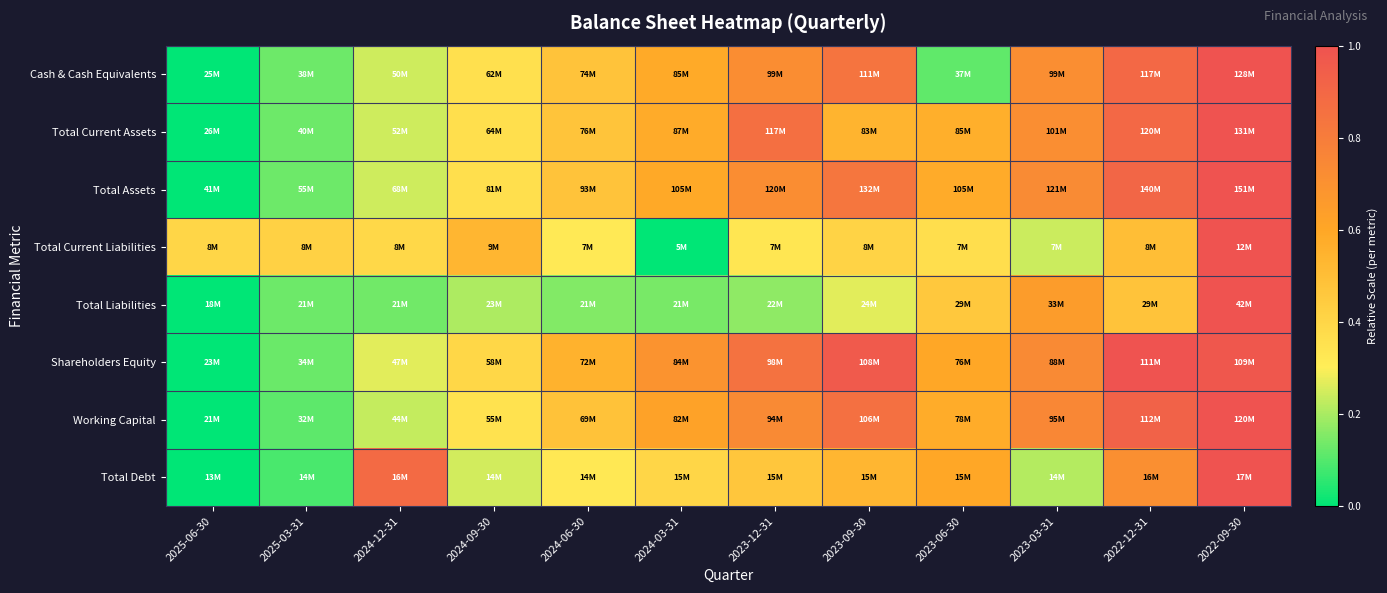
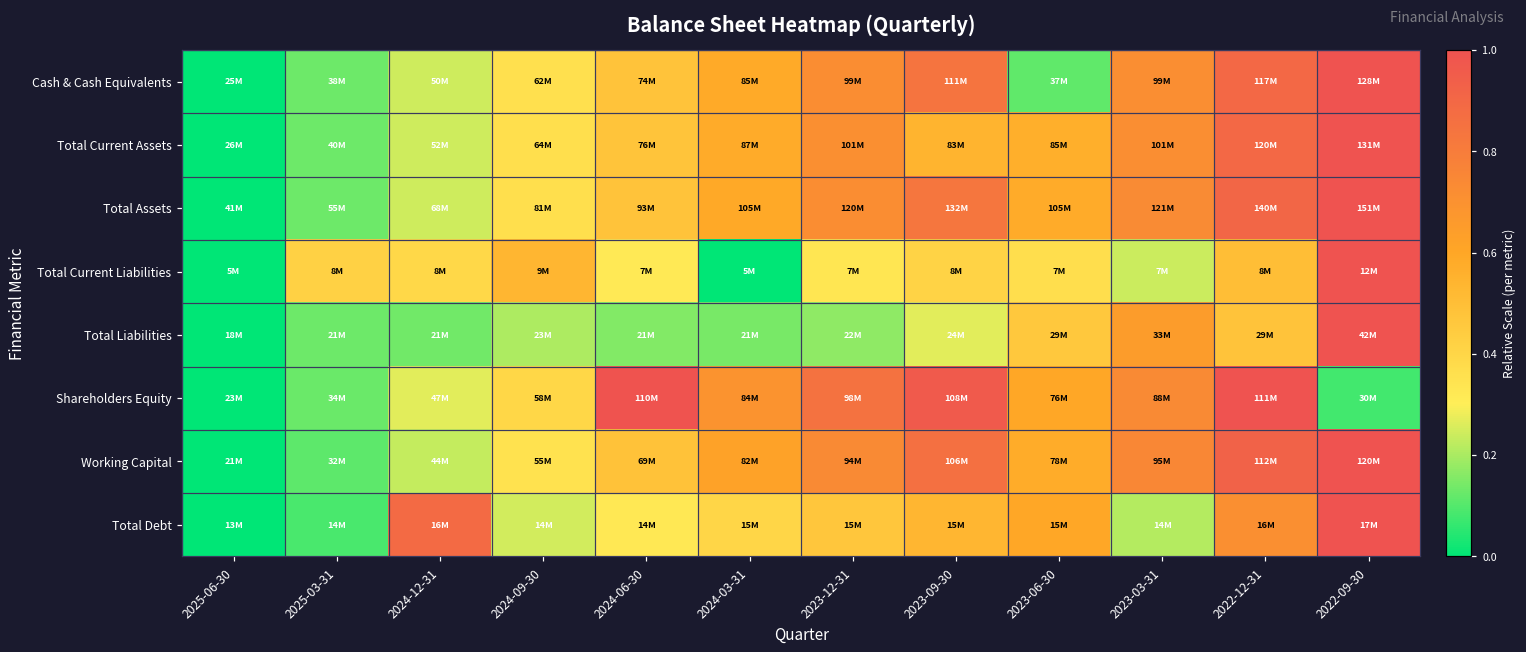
  {
    "Cash & Cash Equivalents": {
      "2025-06-30": "25M",
      "2025-03-31": "38M",
      "2024-12-31": "50M",
      "2024-09-30": "62M",
      "2024-06-30": "74M",
      "2024-03-31": "85M",
      "2023-12-31": "99M",
      "2023-09-30": "111M",
      "2023-06-30": "37M",
      "2023-03-31": "99M",
      "2022-12-31": "117M",
      "2022-09-30": "128M"
    },
    "Total Current Assets": {
      "2025-06-30": "26M",
      "2025-03-31": "40M",
      "2024-12-31": "52M",
      "2024-09-30": "64M",
      "2024-06-30": "76M",
      "2024-03-31": "87M",
-     "2023-12-31": "117M",
+     "2023-12-31": "101M",
      "2023-09-30": "83M",
      "2023-06-30": "85M",
      "2023-03-31": "101M",
      "2022-12-31": "120M",
      "2022-09-30": "131M"
    },
    "Total Assets": {
      "2025-06-30": "41M",
      "2025-03-31": "55M",
      "2024-12-31": "68M",
      "2024-09-30": "81M",
      "2024-06-30": "93M",
      "2024-03-31": "105M",
      "2023-12-31": "120M",
      "2023-09-30": "132M",
      "2023-06-30": "105M",
      "2023-03-31": "121M",
      "2022-12-31": "140M",
      "2022-09-30": "151M"
    },
    "Total Current Liabilities": {
-     "2025-06-30": "8M",
+     "2025-06-30": "5M",
      "2025-03-31": "8M",
      "2024-12-31": "8M",
      "2024-09-30": "9M",
      "2024-06-30": "7M",
      "2024-03-31": "5M",
      "2023-12-31": "7M",
      "2023-09-30": "8M",
      "2023-06-30": "7M",
      "2023-03-31": "7M",
      "2022-12-31": "8M",
      "2022-09-30": "12M"
    },
    "Total Liabilities": {
      "2025-06-30": "18M",
      "2025-03-31": "21M",
      "2024-12-31": "21M",
      "2024-09-30": "23M",
      "2024-06-30": "21M",
      "2024-03-31": "21M",
      "2023-12-31": "22M",
      "2023-09-30": "24M",
      "2023-06-30": "29M",
      "2023-03-31": "33M",
      "2022-12-31": "29M",
      "2022-09-30": "42M"
    },
    "Shareholders Equity": {
      "2025-06-30": "23M",
      "2025-03-31": "34M",
      "2024-12-31": "47M",
      "2024-09-30": "58M",
-     "2024-06-30": "72M",
+     "2024-06-30": "110M",
      "2024-03-31": "84M",
      "2023-12-31": "98M",
      "2023-09-30": "108M",
      "2023-06-30": "76M",
      "2023-03-31": "88M",
      "2022-12-31": "111M",
-     "2022-09-30": "109M"
+     "2022-09-30": "30M"
    },
    "Working Capital": {
      "2025-06-30": "21M",
      "2025-03-31": "32M",
      "2024-12-31": "44M",
      "2024-09-30": "55M",
      "2024-06-30": "69M",
      "2024-03-31": "82M",
      "2023-12-31": "94M",
      "2023-09-30": "106M",
      "2023-06-30": "78M",
      "2023-03-31": "95M",
      "2022-12-31": "112M",
      "2022-09-30": "120M"
    },
    "Total Debt": {
      "2025-06-30": "13M",
      "2025-03-31": "14M",
      "2024-12-31": "16M",
      "2024-09-30": "14M",
      "2024-06-30": "14M",
      "2024-03-31": "15M",
      "2023-12-31": "15M",
      "2023-09-30": "15M",
      "2023-06-30": "15M",
      "2023-03-31": "14M",
      "2022-12-31": "16M",
      "2022-09-30": "17M"
    }
  }
